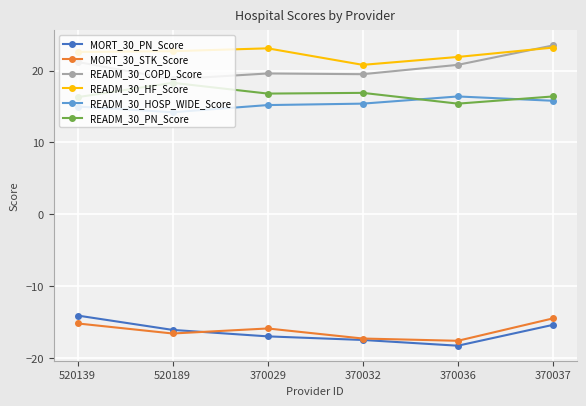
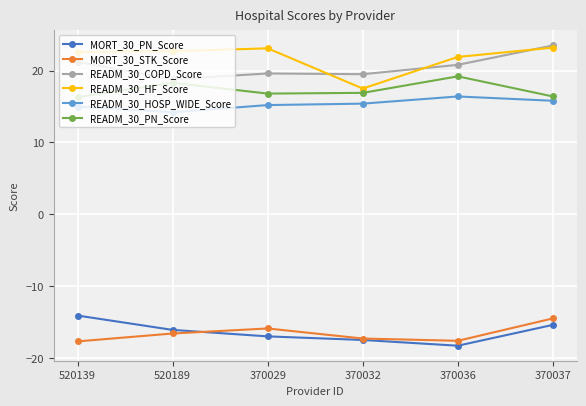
  {
    "MORT_30_STK_Score": {
-     "520139": -15,
+     "520139": -18,
      "520189": -17,
      "370029": -16,
      "370036": -18,
      "370037": -15
    },
    "READM_30_COPD_Score": {
      "370029": 20,
      "370032": 20,
      "370036": 21
    },
    "READM_30_HF_Score": {
      "370029": 23,
-     "370032": 21,
+     "370032": 18,
      "370036": 22
    },
    "READM_30_PN_Score": {
      "370029": 17,
      "370032": 17,
-     "370036": 15,
+     "370036": 19,
      "370037": 16
    }
  }
